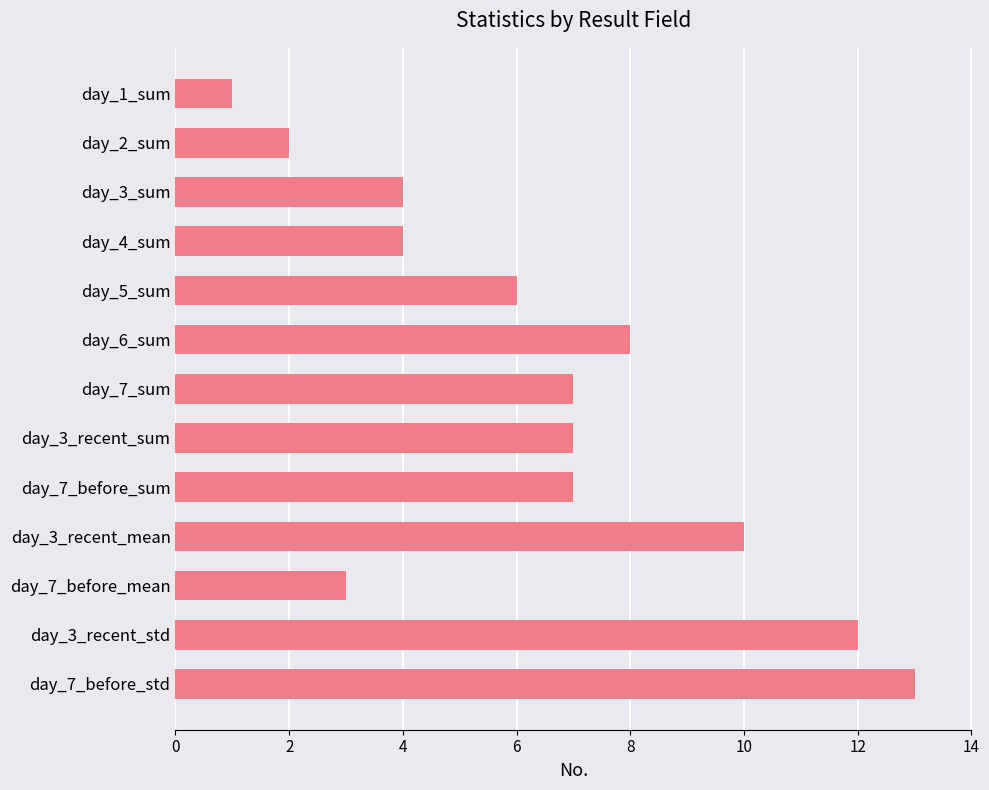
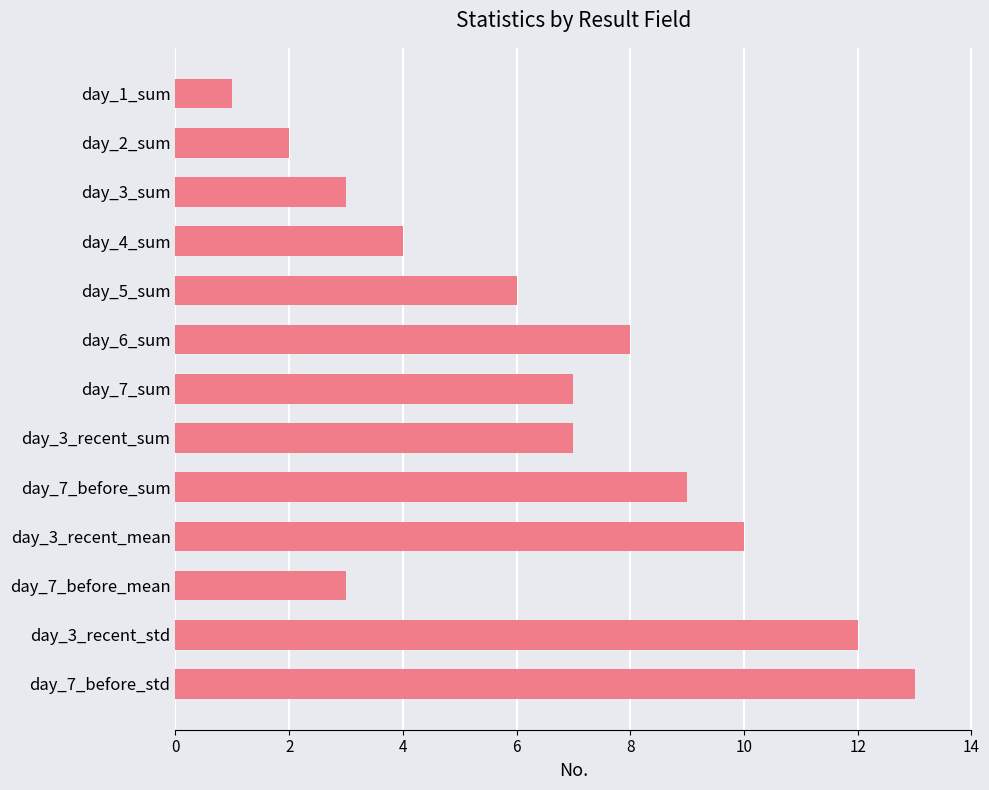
  {
    "day_1_sum": 1,
    "day_2_sum": 2,
-   "day_3_sum": 4,
+   "day_3_sum": 3,
    "day_4_sum": 4,
    "day_5_sum": 6,
    "day_6_sum": 8,
    "day_7_sum": 7,
    "day_3_recent_sum": 7,
-   "day_7_before_sum": 7,
+   "day_7_before_sum": 9,
    "day_3_recent_mean": 10,
    "day_7_before_mean": 3,
    "day_3_recent_std": 12,
    "day_7_before_std": 13
  }
